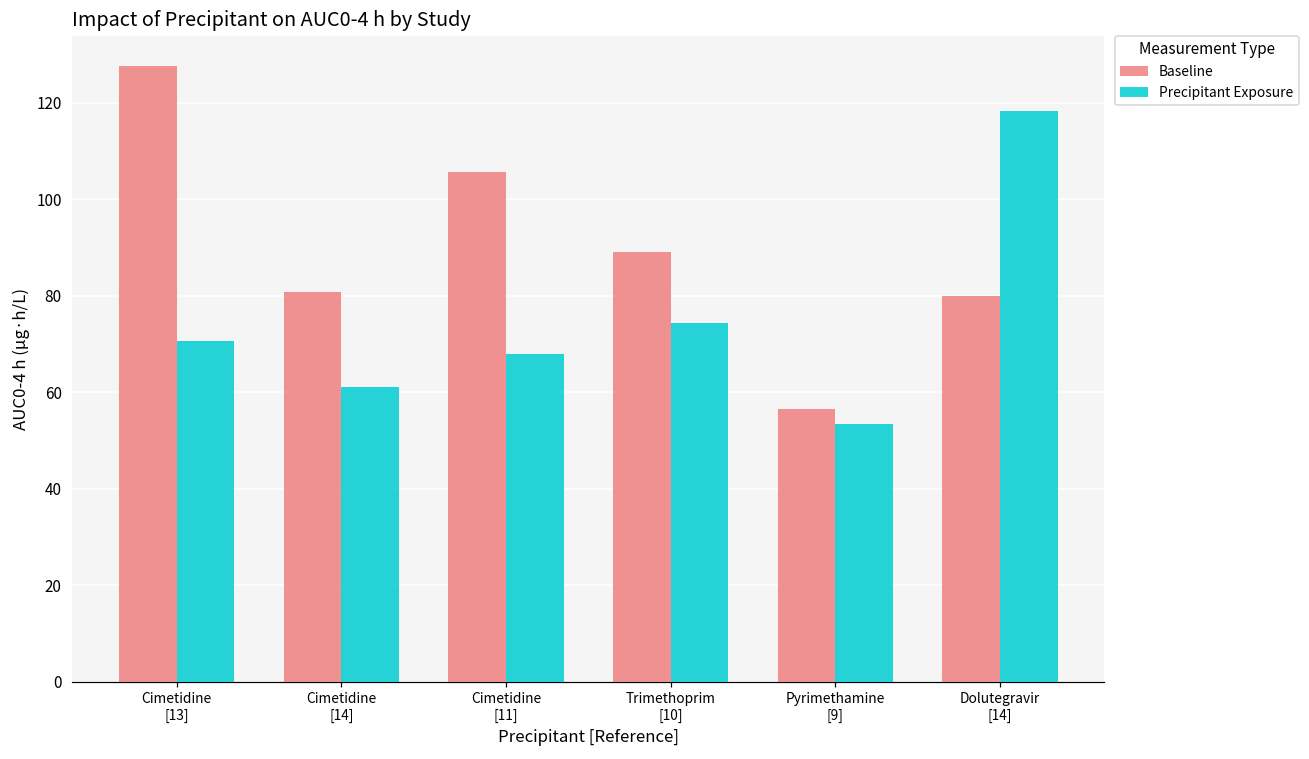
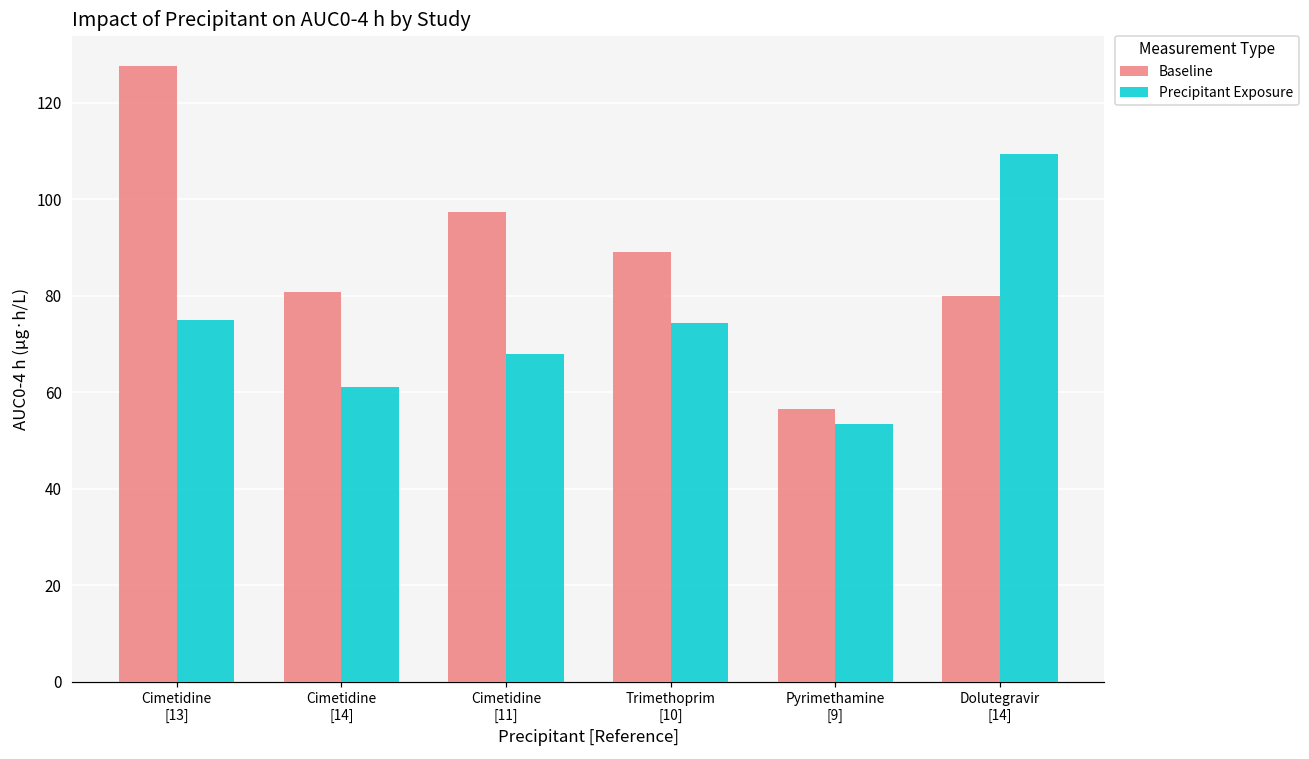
  {
    "Baseline": {
      "Cimetidine [13]": 128,
      "Cimetidine [14]": 81,
-     "Cimetidine [11]": 106,
+     "Cimetidine [11]": 97,
      "Trimethoprim [10]": 89,
      "Pyrimethamine [9]": 56,
      "Dolutegravir [14]": 80
    },
    "Precipitant Exposure": {
-     "Cimetidine [13]": 71,
+     "Cimetidine [13]": 75,
      "Cimetidine [14]": 61,
      "Cimetidine [11]": 68,
      "Trimethoprim [10]": 74,
      "Pyrimethamine [9]": 53,
-     "Dolutegravir [14]": 118
+     "Dolutegravir [14]": 109
    }
  }
